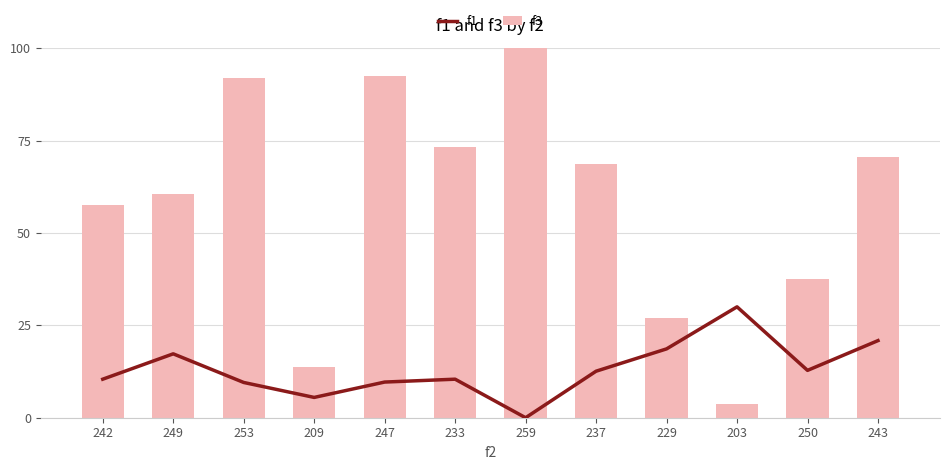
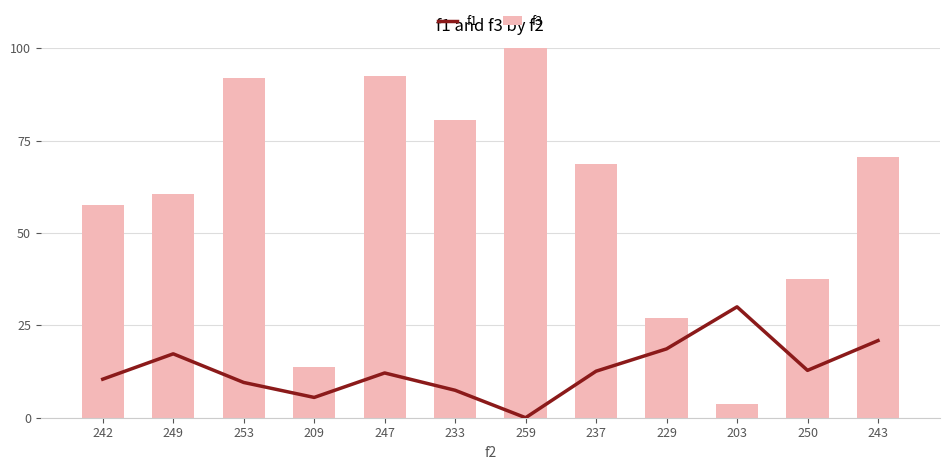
  {
    "f1": {
      "242": 10,
      "249": 17,
      "253": 10,
      "209": 5,
-     "247": 10,
-     "233": 10,
+     "247": 12,
+     "233": 7,
      "259": 0,
      "237": 13,
      "229": 19,
      "203": 30,
      "250": 13,
      "243": 21
    },
    "f3": {
      "242": 57,
      "249": 61,
      "253": 92,
      "209": 14,
      "247": 93,
-     "233": 73,
+     "233": 81,
      "259": 100,
      "237": 69,
      "229": 27,
      "203": 4,
      "250": 38,
      "243": 71
    }
  }
